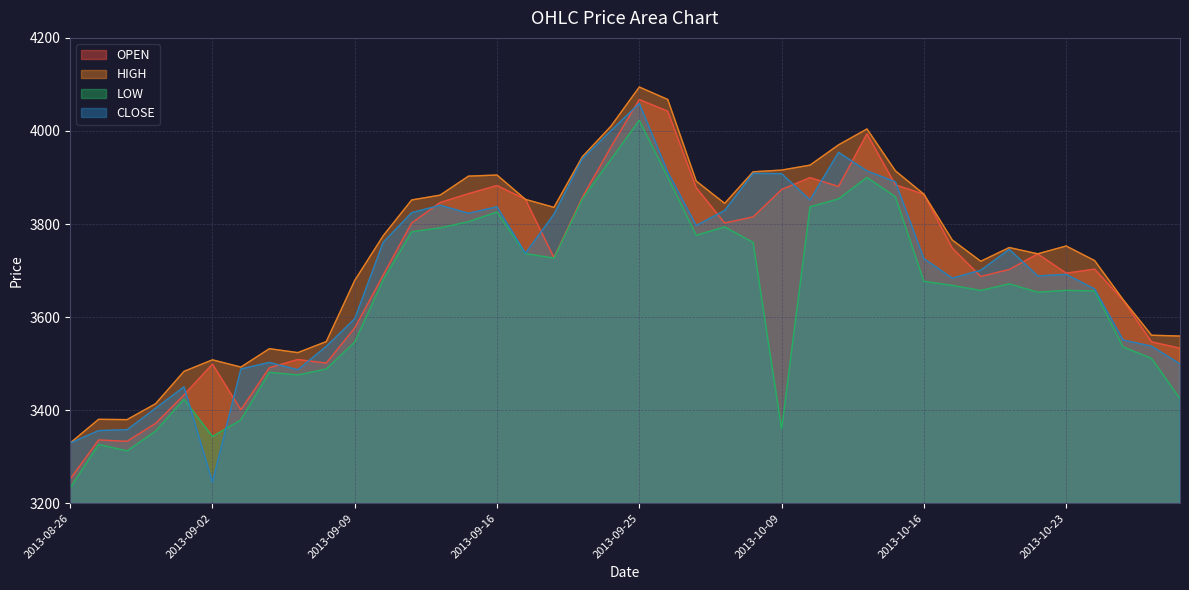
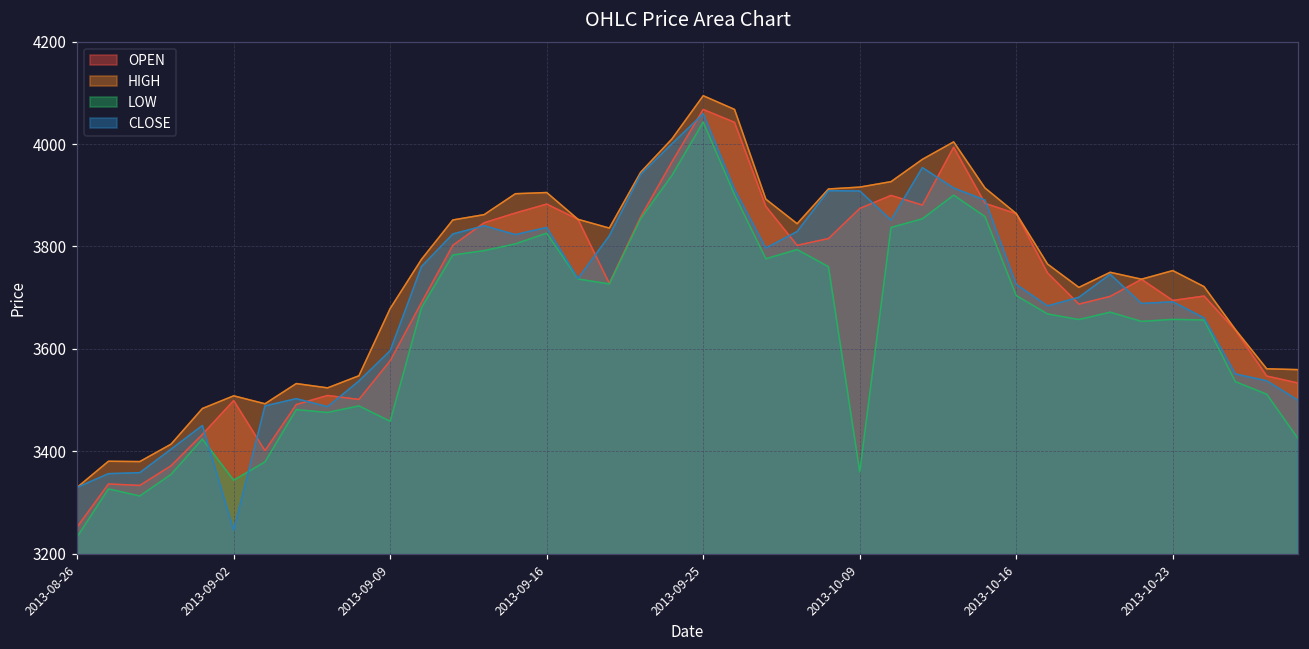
  {
    "LOW": {
      "2013-08-26": 3230,
      "2013-09-02": 3340,
-     "2013-09-09": 3550,
+     "2013-09-09": 3460,
      "2013-09-16": 3830,
-     "2013-09-25": 4020,
+     "2013-09-25": 4040,
      "2013-10-09": 3360,
-     "2013-10-16": 3680,
+     "2013-10-16": 3700,
      "2013-10-23": 3660
    },
    "CLOSE": {
      "2013-09-02": 3250,
      "2013-09-09": 3600,
      "2013-09-16": 3840,
      "2013-09-25": 4060,
      "2013-10-09": 3910,
      "2013-10-16": 3730
    }
  }
